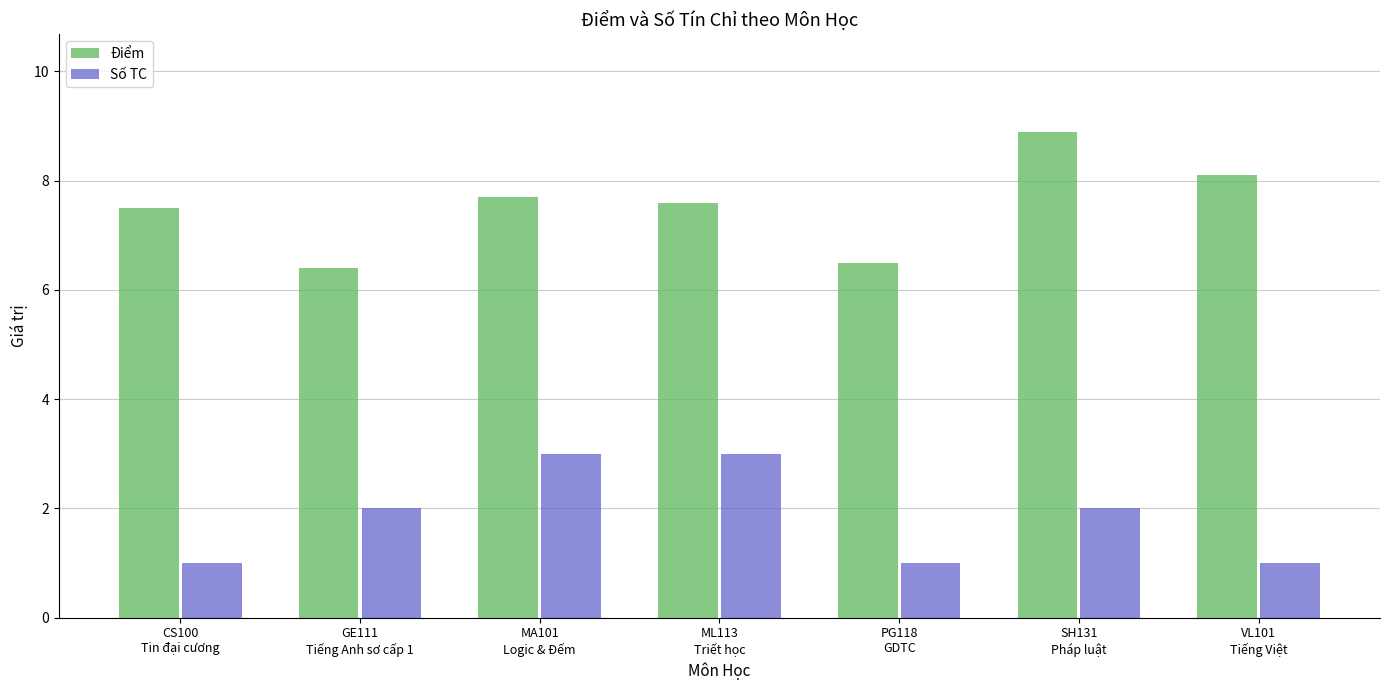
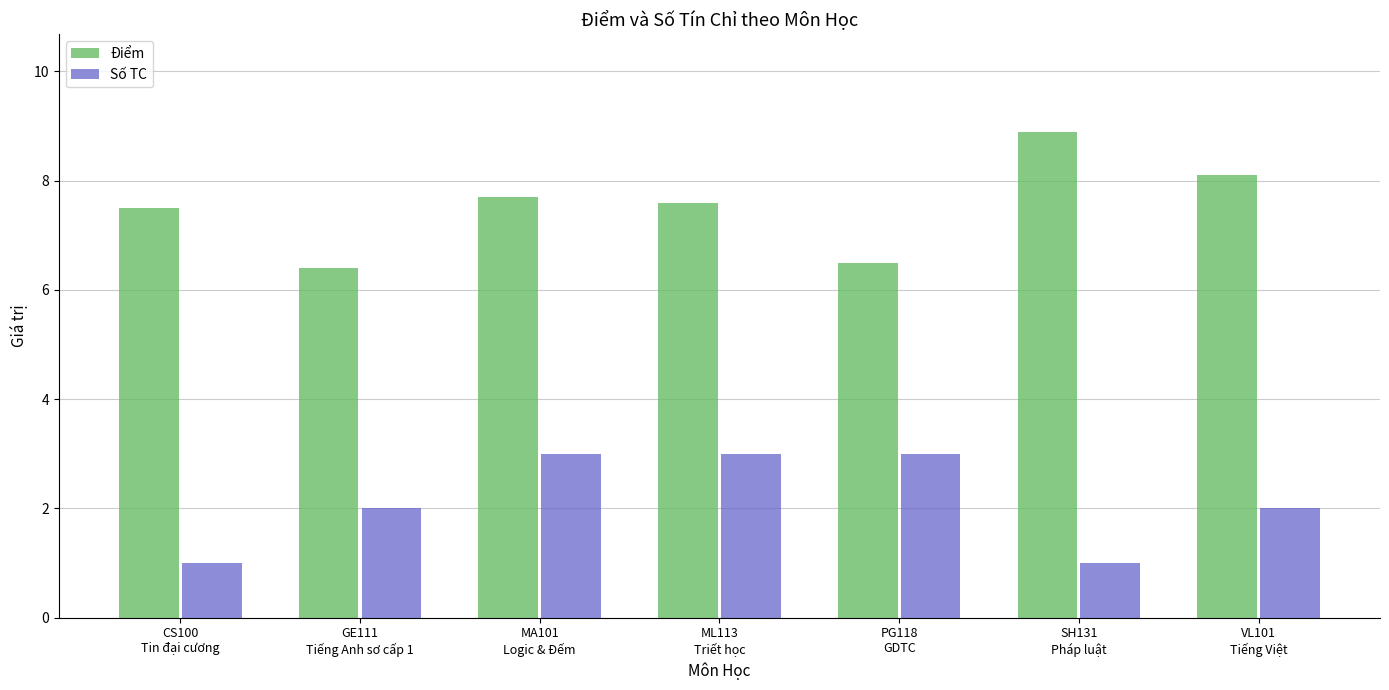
  {
    "Điểm": {
      "CS100 Tin đại cương": 7.5,
      "GE111 Tiếng Anh sơ cấp 1": 6.4,
      "MA101 Logic & Đếm": 7.7,
      "ML113 Triết học": 7.6,
      "PG118 GDTC": 6.5,
      "SH131 Pháp luật": 8.9,
      "VL101 Tiếng Việt": 8.1
    },
    "Số TC": {
      "CS100 Tin đại cương": 1,
      "GE111 Tiếng Anh sơ cấp 1": 2,
      "MA101 Logic & Đếm": 3,
      "ML113 Triết học": 3,
-     "PG118 GDTC": 1,
-     "SH131 Pháp luật": 2,
-     "VL101 Tiếng Việt": 1
+     "PG118 GDTC": 3,
+     "SH131 Pháp luật": 1,
+     "VL101 Tiếng Việt": 2
    }
  }
